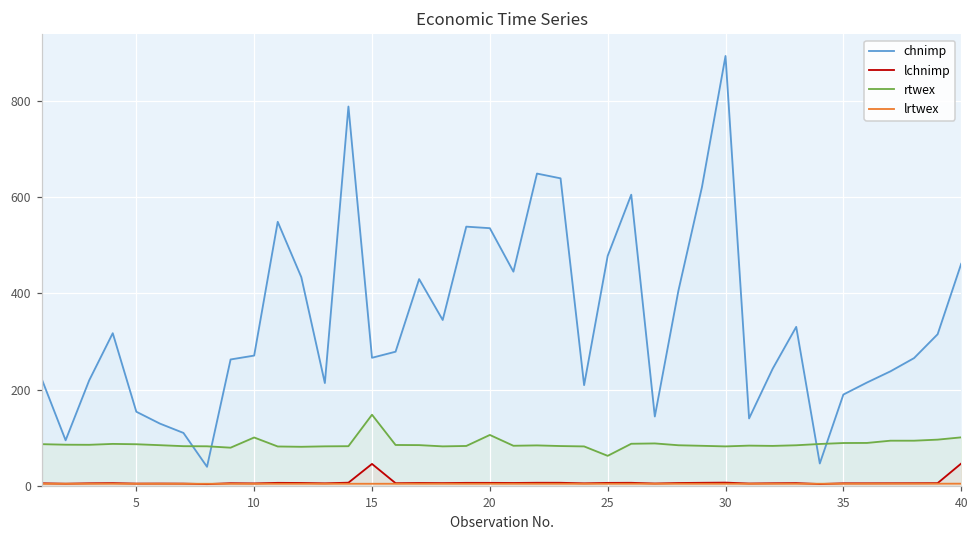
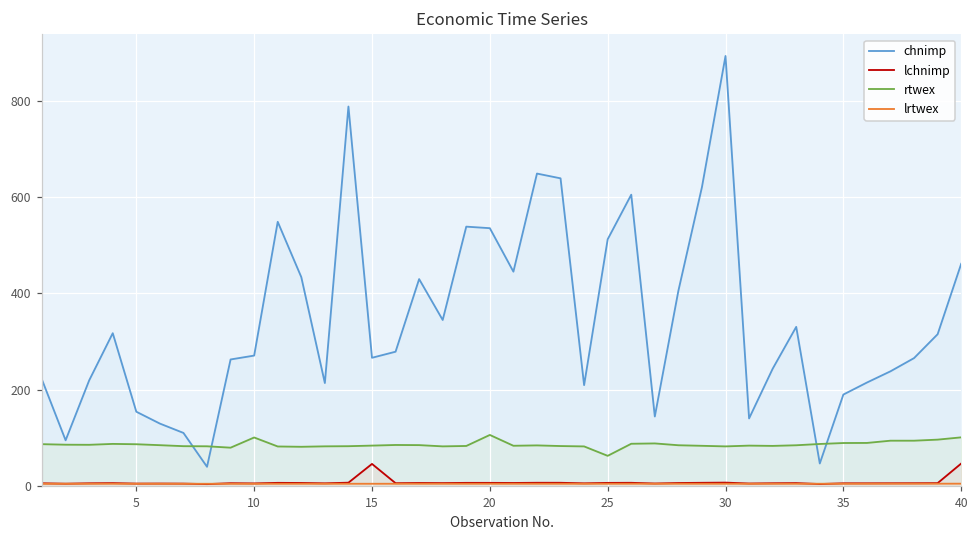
  {
    "chnimp": {
      "5": 150,
      "10": 270,
      "15": 270,
      "20": 540,
-     "25": 480,
+     "25": 510,
      "30": 890,
      "35": 190,
      "40": 460
    },
    "lchnimp": {
      "15": 50,
      "40": 50
    },
    "rtwex": {
      "5": 90,
      "10": 100,
-     "15": 150,
+     "15": 80,
      "20": 110,
      "25": 60,
      "30": 80,
      "35": 90,
      "40": 100
    },
    "lrtwex": {
      "15": 0,
      "40": 0
    }
  }
